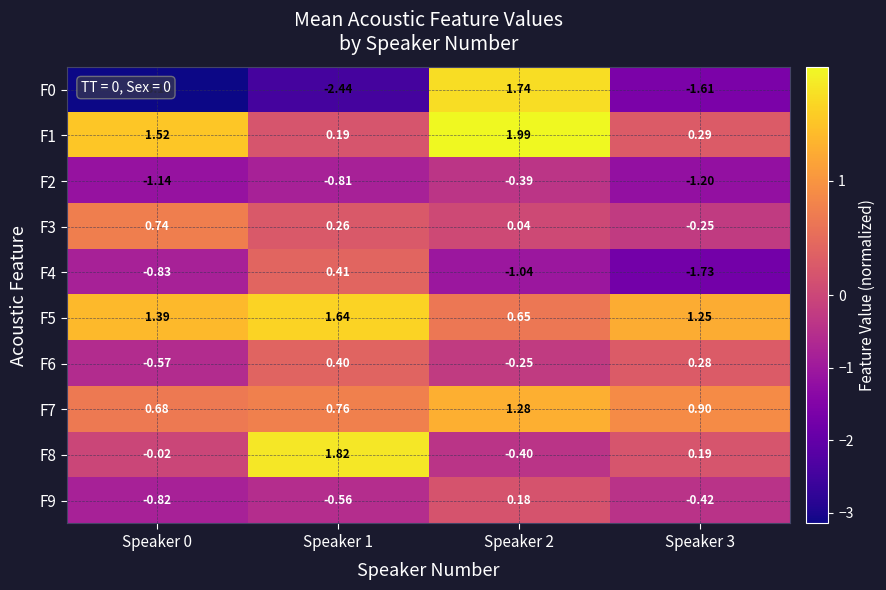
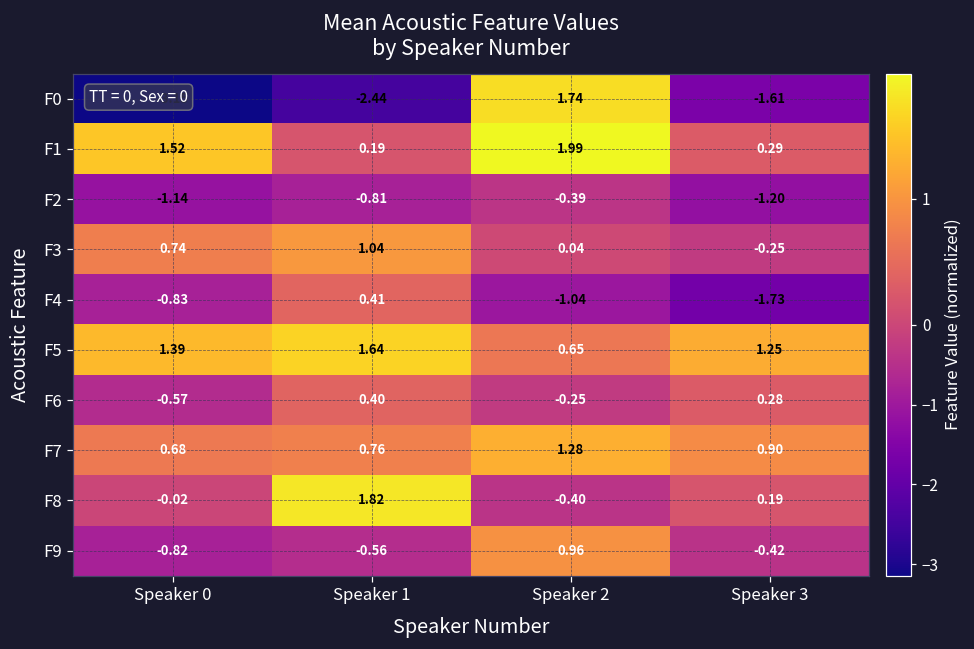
  {
    "F0": {
      "Speaker 1": -2.44,
      "Speaker 2": 1.74,
      "Speaker 3": -1.61
    },
    "F1": {
      "Speaker 0": 1.52,
      "Speaker 1": 0.19,
      "Speaker 2": 1.99,
      "Speaker 3": 0.29
    },
    "F2": {
      "Speaker 0": -1.14,
      "Speaker 1": -0.81,
      "Speaker 2": -0.39,
      "Speaker 3": -1.20
    },
    "F3": {
      "Speaker 0": 0.74,
-     "Speaker 1": 0.26,
+     "Speaker 1": 1.04,
      "Speaker 2": 0.04,
      "Speaker 3": -0.25
    },
    "F4": {
      "Speaker 0": -0.83,
      "Speaker 1": 0.41,
      "Speaker 2": -1.04,
      "Speaker 3": -1.73
    },
    "F5": {
      "Speaker 0": 1.39,
      "Speaker 1": 1.64,
      "Speaker 2": 0.65,
      "Speaker 3": 1.25
    },
    "F6": {
      "Speaker 0": -0.57,
      "Speaker 1": 0.40,
      "Speaker 2": -0.25,
      "Speaker 3": 0.28
    },
    "F7": {
      "Speaker 0": 0.68,
      "Speaker 1": 0.76,
      "Speaker 2": 1.28,
      "Speaker 3": 0.90
    },
    "F8": {
      "Speaker 0": -0.02,
      "Speaker 1": 1.82,
      "Speaker 2": -0.40,
      "Speaker 3": 0.19
    },
    "F9": {
      "Speaker 0": -0.82,
      "Speaker 1": -0.56,
-     "Speaker 2": 0.18,
+     "Speaker 2": 0.96,
      "Speaker 3": -0.42
    }
  }
